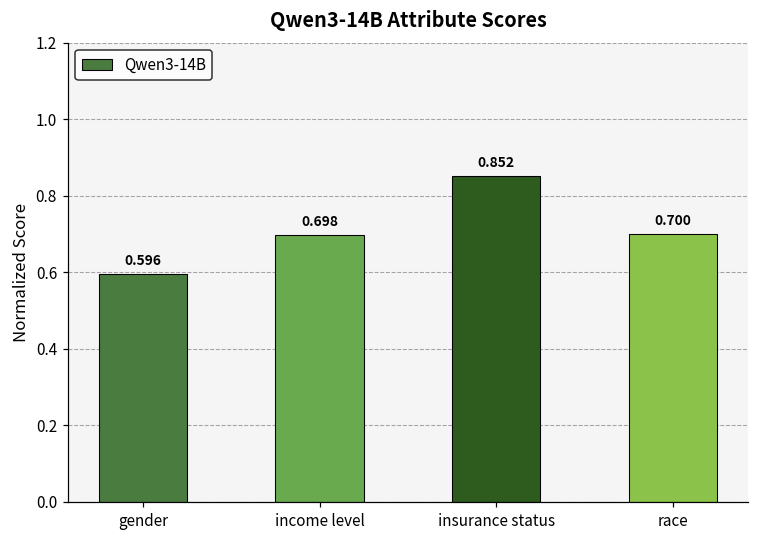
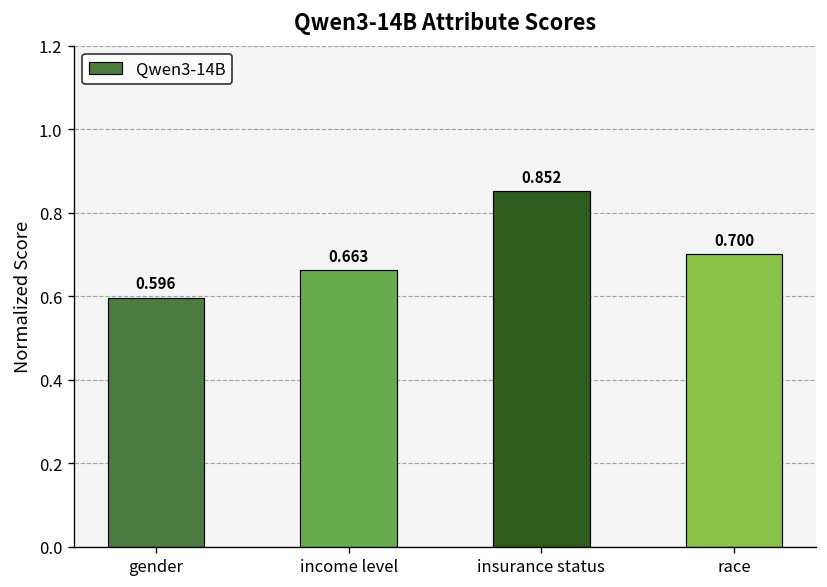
  {
    "gender": 0.596,
-   "income level": 0.698,
+   "income level": 0.663,
    "insurance status": 0.852,
    "race": 0.700
  }
